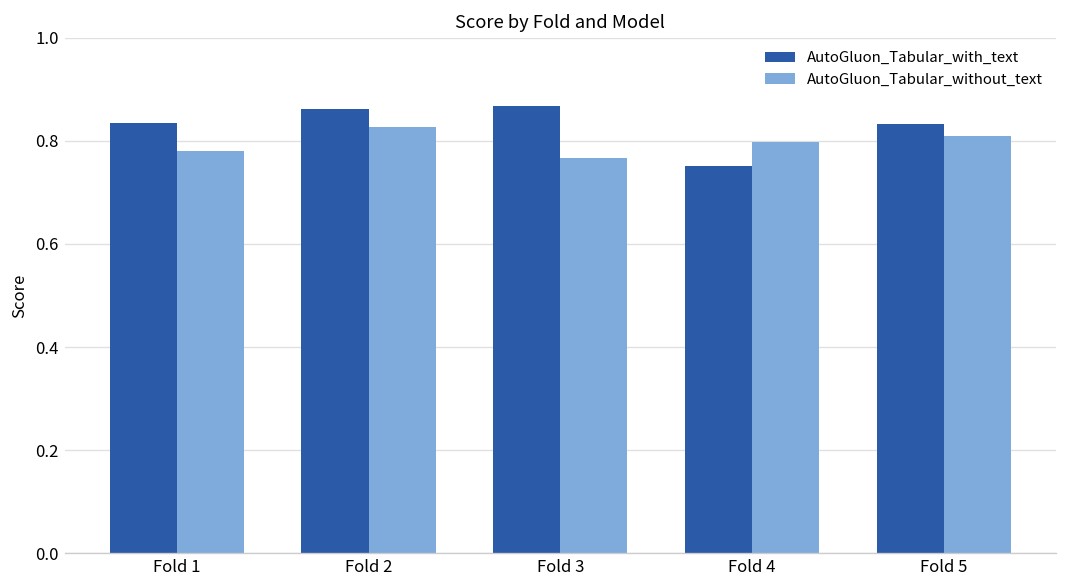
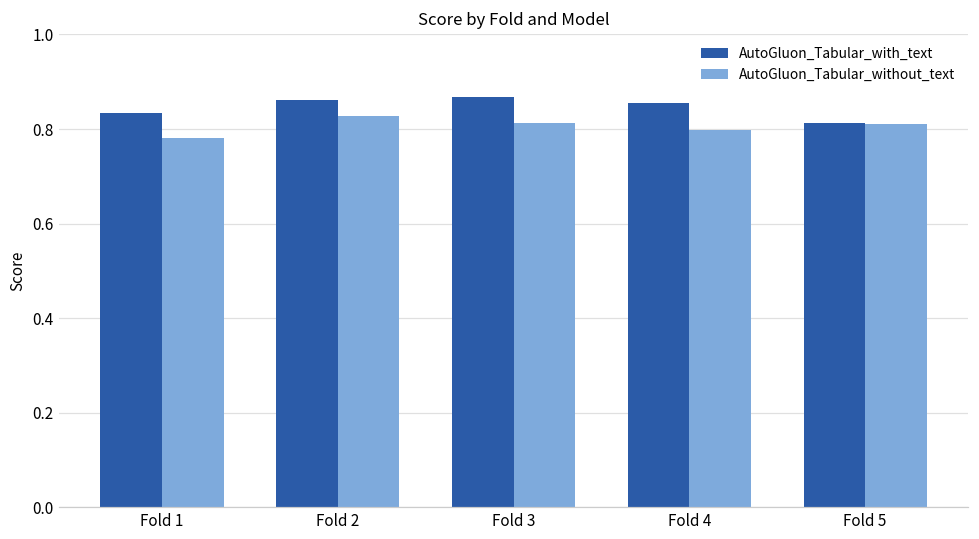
  {
    "AutoGluon_Tabular_with_text": {
      "Fold 1": 0.83,
      "Fold 2": 0.86,
      "Fold 3": 0.87,
-     "Fold 4": 0.75,
-     "Fold 5": 0.83
+     "Fold 4": 0.85,
+     "Fold 5": 0.81
    },
    "AutoGluon_Tabular_without_text": {
      "Fold 1": 0.78,
      "Fold 2": 0.83,
-     "Fold 3": 0.77,
+     "Fold 3": 0.81,
      "Fold 4": 0.80,
      "Fold 5": 0.81
    }
  }
